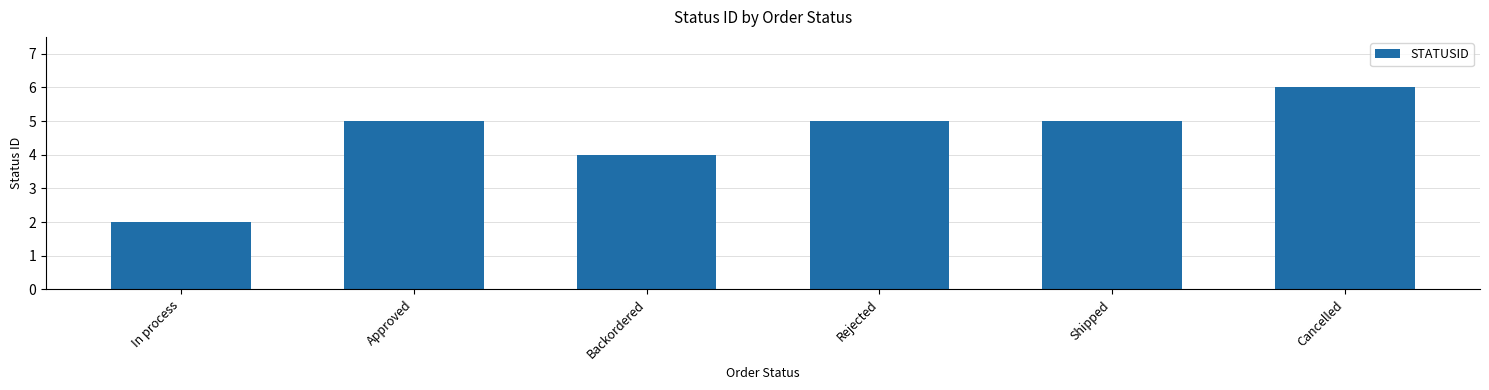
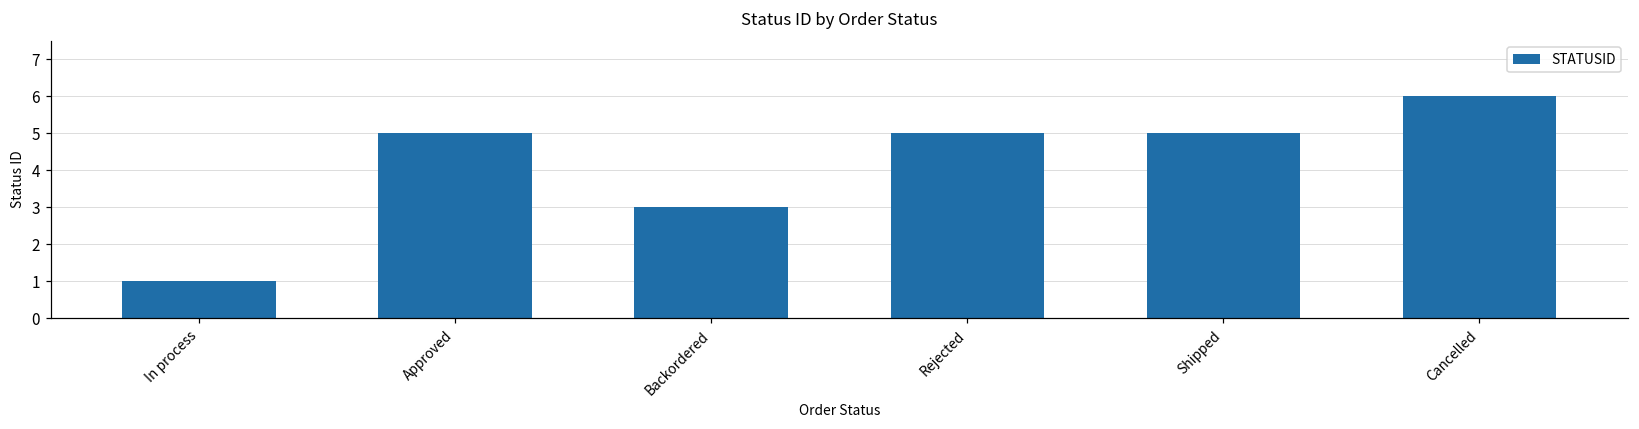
  {
-   "In process": 2,
+   "In process": 1,
    "Approved": 5,
-   "Backordered": 4,
+   "Backordered": 3,
    "Rejected": 5,
    "Shipped": 5,
    "Cancelled": 6
  }
